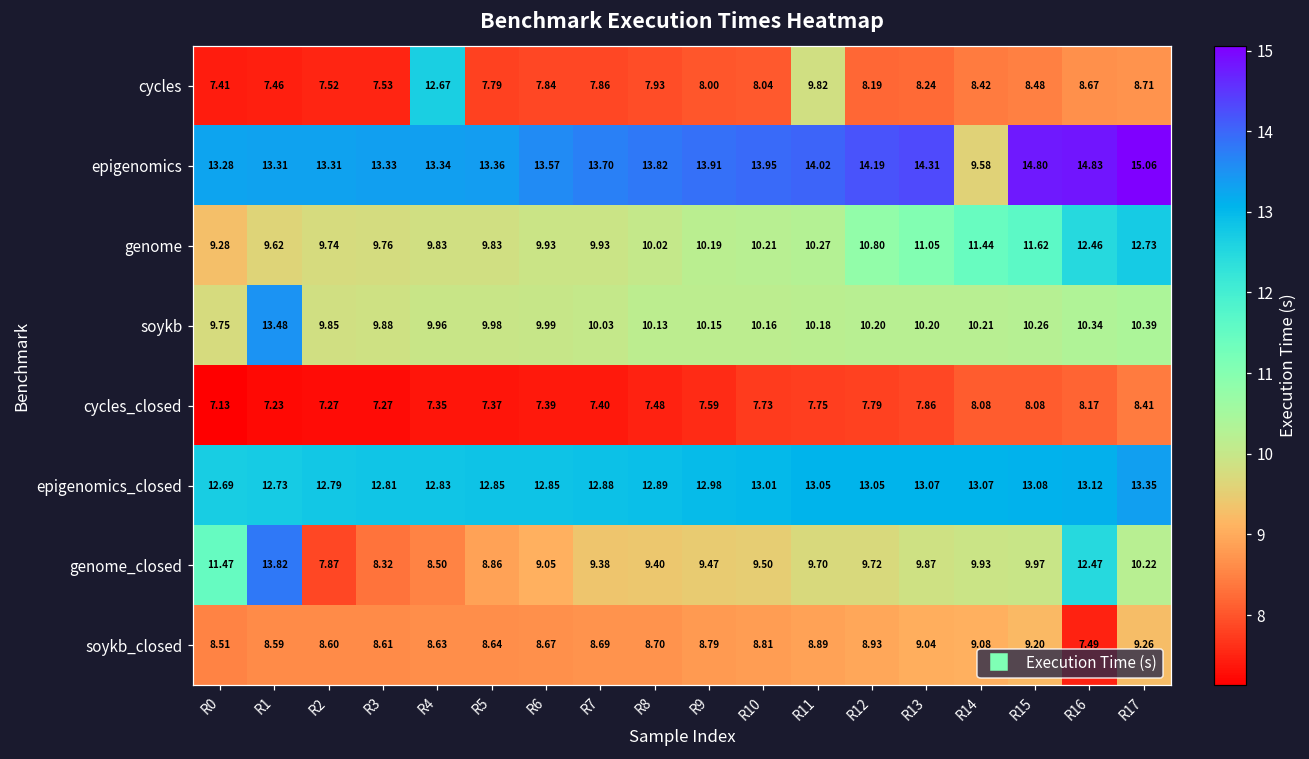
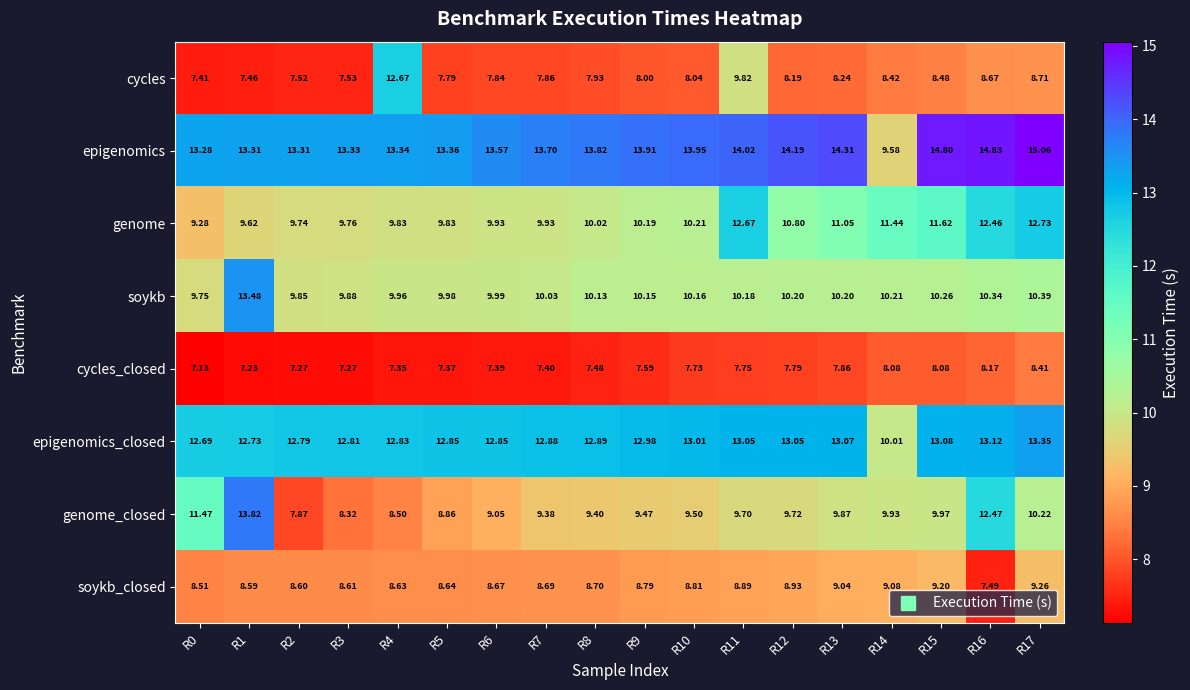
  {
    "cycles": {
      "R0": 7.41,
      "R1": 7.46,
      "R2": 7.52,
      "R3": 7.53,
      "R4": 12.67,
      "R5": 7.79,
      "R6": 7.84,
      "R7": 7.86,
      "R8": 7.93,
      "R9": 8.00,
      "R10": 8.04,
      "R11": 9.82,
      "R12": 8.19,
      "R13": 8.24,
      "R14": 8.42,
      "R15": 8.48,
      "R16": 8.67,
      "R17": 8.71
    },
    "epigenomics": {
      "R0": 13.28,
      "R1": 13.31,
      "R2": 13.31,
      "R3": 13.33,
      "R4": 13.34,
      "R5": 13.36,
      "R6": 13.57,
      "R7": 13.70,
      "R8": 13.82,
      "R9": 13.91,
      "R10": 13.95,
      "R11": 14.02,
      "R12": 14.19,
      "R13": 14.31,
      "R14": 9.58,
      "R15": 14.80,
      "R16": 14.83,
      "R17": 15.06
    },
    "genome": {
      "R0": 9.28,
      "R1": 9.62,
      "R2": 9.74,
      "R3": 9.76,
      "R4": 9.83,
      "R5": 9.83,
      "R6": 9.93,
      "R7": 9.93,
      "R8": 10.02,
      "R9": 10.19,
      "R10": 10.21,
-     "R11": 10.27,
+     "R11": 12.67,
      "R12": 10.80,
      "R13": 11.05,
      "R14": 11.44,
      "R15": 11.62,
      "R16": 12.46,
      "R17": 12.73
    },
    "soykb": {
      "R0": 9.75,
      "R1": 13.48,
      "R2": 9.85,
      "R3": 9.88,
      "R4": 9.96,
      "R5": 9.98,
      "R6": 9.99,
      "R7": 10.03,
      "R8": 10.13,
      "R9": 10.15,
      "R10": 10.16,
      "R11": 10.18,
      "R12": 10.20,
      "R13": 10.20,
      "R14": 10.21,
      "R15": 10.26,
      "R16": 10.34,
      "R17": 10.39
    },
    "cycles_closed": {
      "R0": 7.13,
      "R1": 7.23,
      "R2": 7.27,
      "R3": 7.27,
      "R4": 7.35,
      "R5": 7.37,
      "R6": 7.39,
      "R7": 7.40,
      "R8": 7.48,
      "R9": 7.59,
      "R10": 7.73,
      "R11": 7.75,
      "R12": 7.79,
      "R13": 7.86,
      "R14": 8.08,
      "R15": 8.08,
      "R16": 8.17,
      "R17": 8.41
    },
    "epigenomics_closed": {
      "R0": 12.69,
      "R1": 12.73,
      "R2": 12.79,
      "R3": 12.81,
      "R4": 12.83,
      "R5": 12.85,
      "R6": 12.85,
      "R7": 12.88,
      "R8": 12.89,
      "R9": 12.98,
      "R10": 13.01,
      "R11": 13.05,
      "R12": 13.05,
      "R13": 13.07,
-     "R14": 13.07,
+     "R14": 10.01,
      "R15": 13.08,
      "R16": 13.12,
      "R17": 13.35
    },
    "genome_closed": {
      "R0": 11.47,
      "R1": 13.82,
      "R2": 7.87,
      "R3": 8.32,
      "R4": 8.50,
      "R5": 8.86,
      "R6": 9.05,
      "R7": 9.38,
      "R8": 9.40,
      "R9": 9.47,
      "R10": 9.50,
      "R11": 9.70,
      "R12": 9.72,
      "R13": 9.87,
      "R14": 9.93,
      "R15": 9.97,
      "R16": 12.47,
      "R17": 10.22
    },
    "soykb_closed": {
      "R0": 8.51,
      "R1": 8.59,
      "R2": 8.60,
      "R3": 8.61,
      "R4": 8.63,
      "R5": 8.64,
      "R6": 8.67,
      "R7": 8.69,
      "R8": 8.70,
      "R9": 8.79,
      "R10": 8.81,
      "R11": 8.89,
      "R12": 8.93,
      "R13": 9.04
    }
  }
